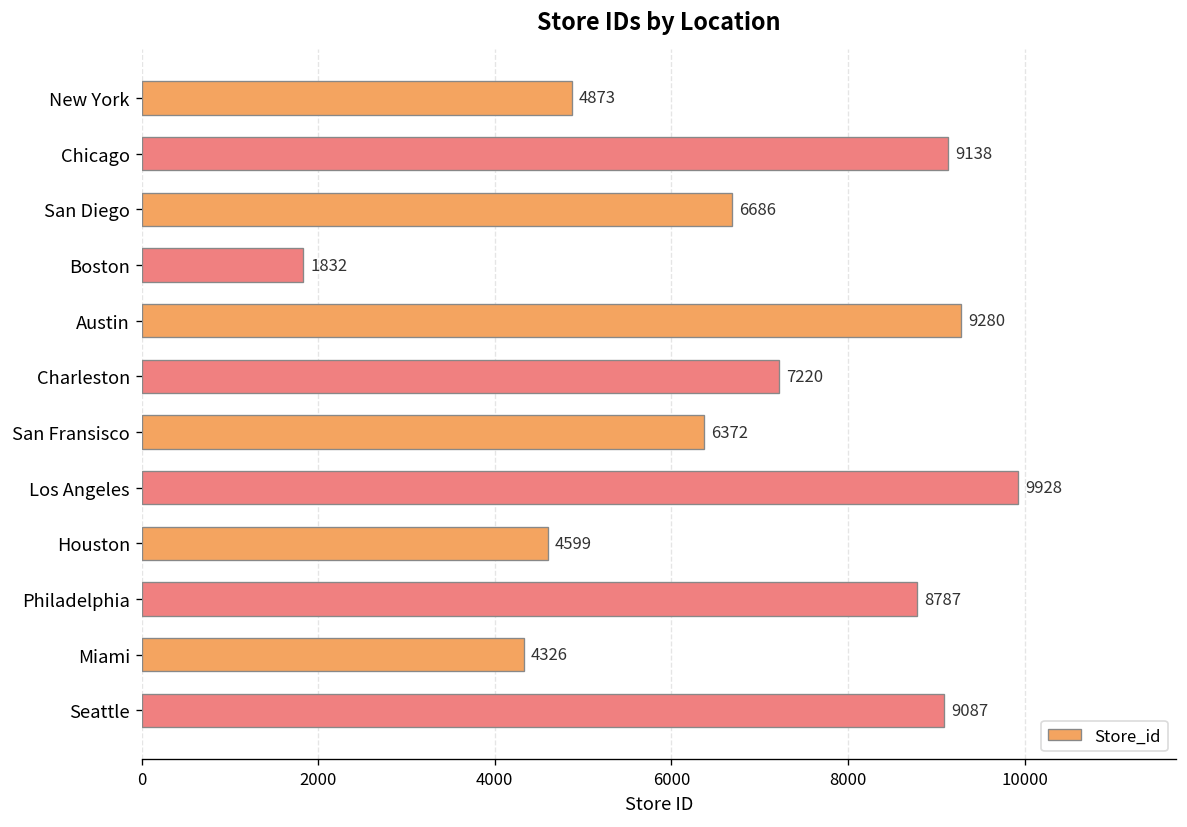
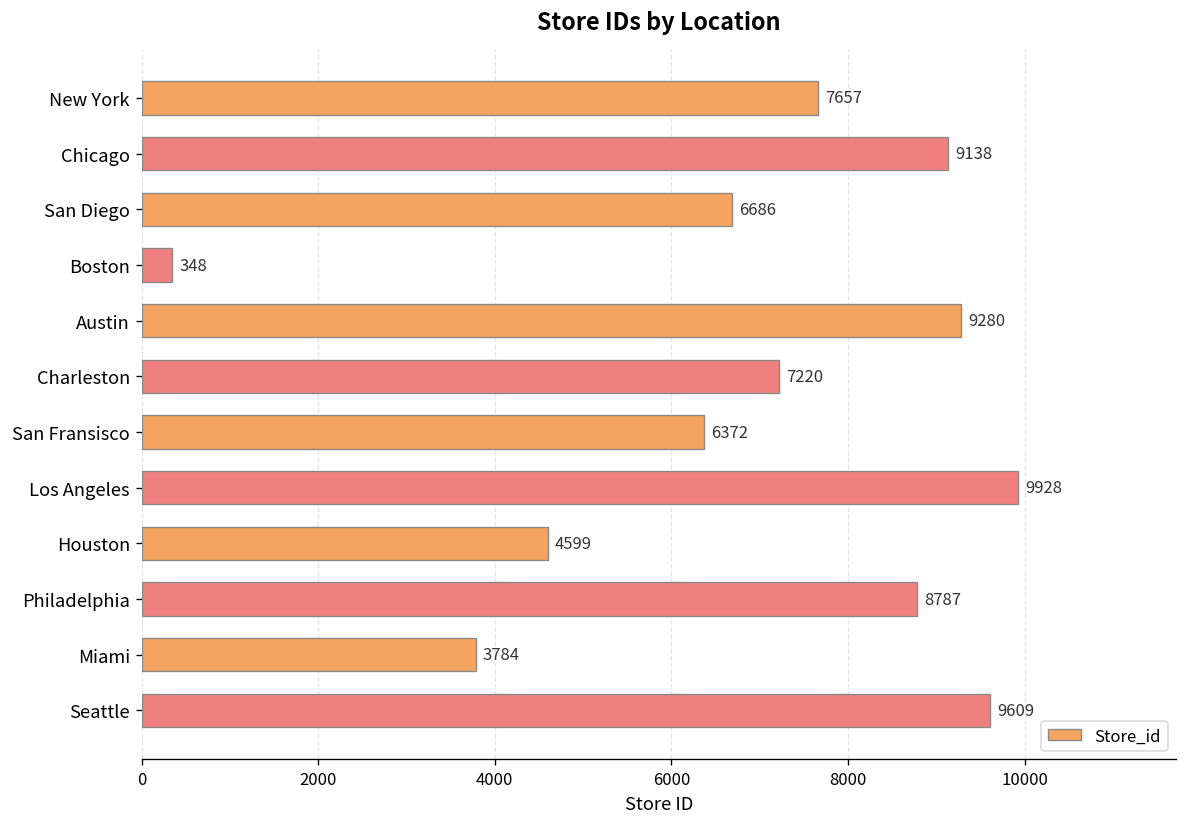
  {
-   "New York": 4873,
+   "New York": 7657,
    "Chicago": 9138,
    "San Diego": 6686,
-   "Boston": 1832,
+   "Boston": 348,
    "Austin": 9280,
    "Charleston": 7220,
    "San Fransisco": 6372,
    "Los Angeles": 9928,
    "Houston": 4599,
    "Philadelphia": 8787,
-   "Miami": 4326,
-   "Seattle": 9087
+   "Miami": 3784,
+   "Seattle": 9609
  }
